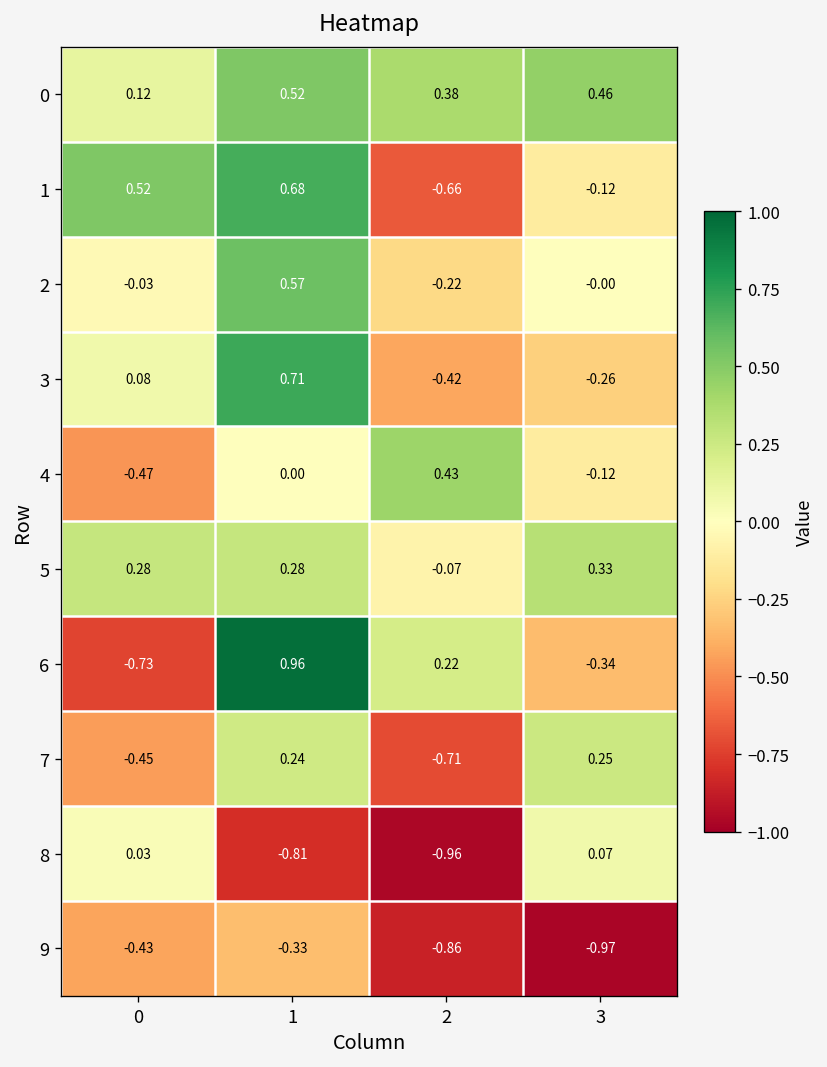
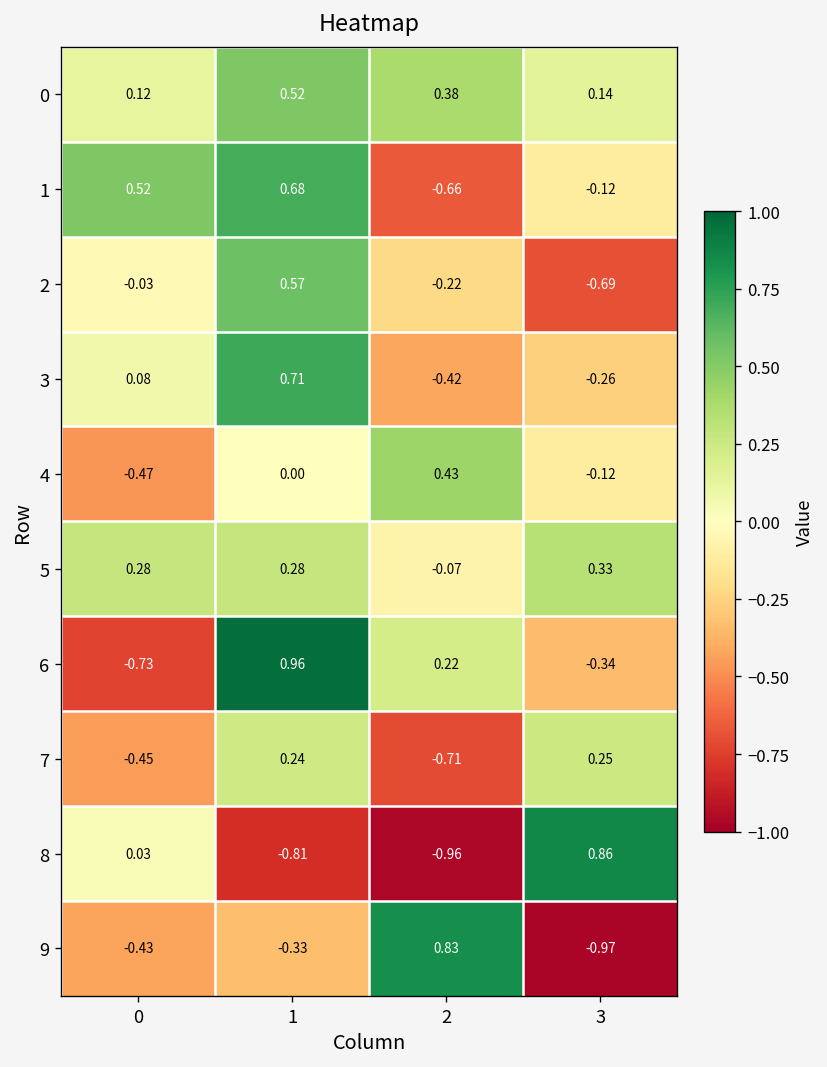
  {
    "0": {
      "0": 0.12,
      "1": 0.52,
      "2": 0.38,
-     "3": 0.46
+     "3": 0.14
    },
    "1": {
      "0": 0.52,
      "1": 0.68,
      "2": -0.66,
      "3": -0.12
    },
    "2": {
      "0": -0.03,
      "1": 0.57,
      "2": -0.22,
-     "3": -0.00
+     "3": -0.69
    },
    "3": {
      "0": 0.08,
      "1": 0.71,
      "2": -0.42,
      "3": -0.26
    },
    "4": {
      "0": -0.47,
      "1": 0.00,
      "2": 0.43,
      "3": -0.12
    },
    "5": {
      "0": 0.28,
      "1": 0.28,
      "2": -0.07,
      "3": 0.33
    },
    "6": {
      "0": -0.73,
      "1": 0.96,
      "2": 0.22,
      "3": -0.34
    },
    "7": {
      "0": -0.45,
      "1": 0.24,
      "2": -0.71,
      "3": 0.25
    },
    "8": {
      "0": 0.03,
      "1": -0.81,
      "2": -0.96,
-     "3": 0.07
+     "3": 0.86
    },
    "9": {
      "0": -0.43,
      "1": -0.33,
-     "2": -0.86,
+     "2": 0.83,
      "3": -0.97
    }
  }
